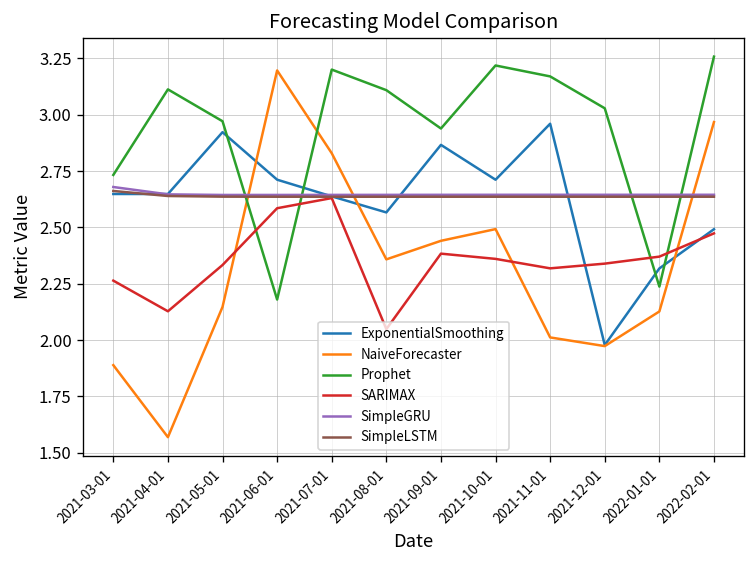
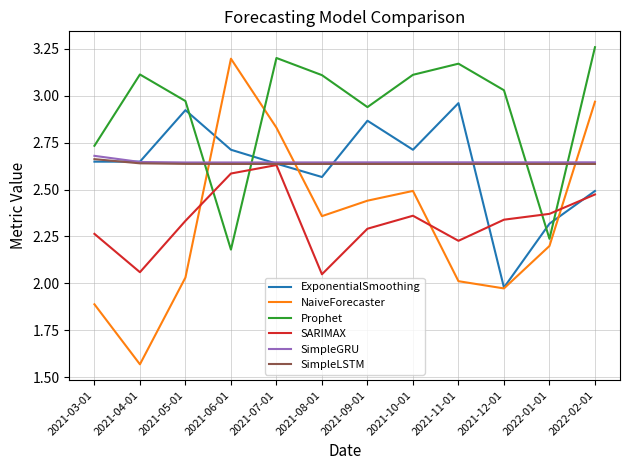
  {
    "ExponentialSmoothing": {
      "2021-03-01": 2.65,
      "2021-05-01": 2.92,
      "2021-06-01": 2.71,
      "2021-08-01": 2.57,
      "2021-09-01": 2.87,
      "2021-10-01": 2.71,
      "2021-11-01": 2.96,
      "2022-01-01": 2.32,
      "2022-02-01": 2.49
    },
    "NaiveForecaster": {
      "2021-03-01": 1.89,
      "2021-04-01": 1.57,
-     "2021-05-01": 2.15,
+     "2021-05-01": 2.03,
      "2021-06-01": 3.20,
      "2021-07-01": 2.83,
      "2021-08-01": 2.36,
      "2021-09-01": 2.44,
      "2021-10-01": 2.49,
      "2021-11-01": 2.01,
-     "2022-01-01": 2.13,
+     "2022-01-01": 2.20,
      "2022-02-01": 2.97
    },
    "Prophet": {
      "2021-03-01": 2.73,
      "2021-04-01": 3.11,
      "2021-05-01": 2.97,
      "2021-06-01": 2.18,
      "2021-07-01": 3.20,
      "2021-08-01": 3.11,
      "2021-09-01": 2.94,
-     "2021-10-01": 3.22,
+     "2021-10-01": 3.11,
      "2021-11-01": 3.17,
      "2021-12-01": 3.03,
      "2022-01-01": 2.24,
      "2022-02-01": 3.26
    },
    "SARIMAX": {
      "2021-03-01": 2.26,
-     "2021-04-01": 2.13,
+     "2021-04-01": 2.06,
      "2021-05-01": 2.33,
      "2021-06-01": 2.59,
      "2021-08-01": 2.05,
-     "2021-09-01": 2.38,
+     "2021-09-01": 2.29,
      "2021-10-01": 2.36,
-     "2021-11-01": 2.32,
+     "2021-11-01": 2.23,
      "2021-12-01": 2.34,
      "2022-01-01": 2.37,
      "2022-02-01": 2.47
    },
    "SimpleGRU": {
      "2021-03-01": 2.68
    },
    "SimpleLSTM": {
      "2021-03-01": 2.66
    }
  }
